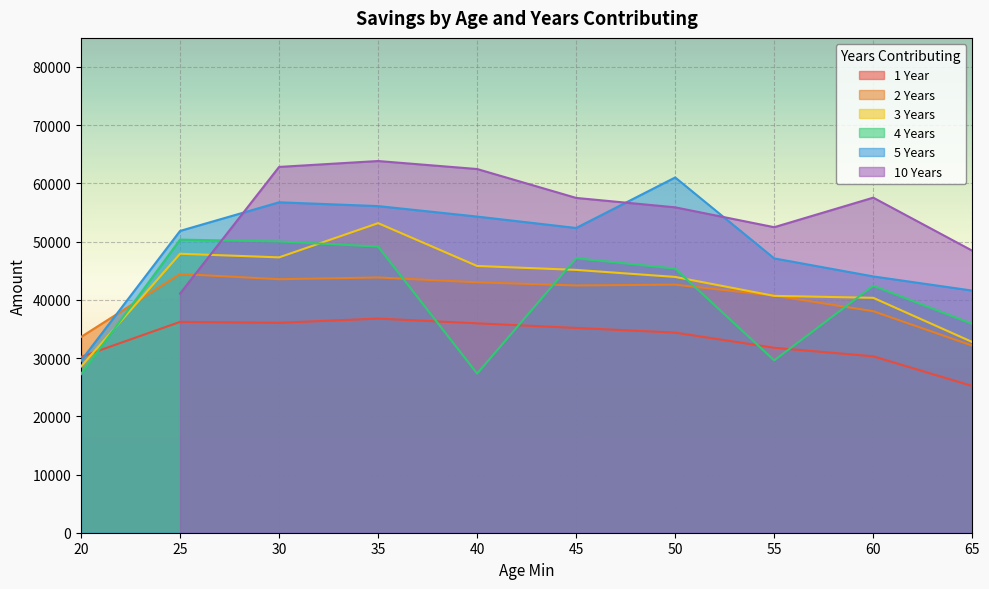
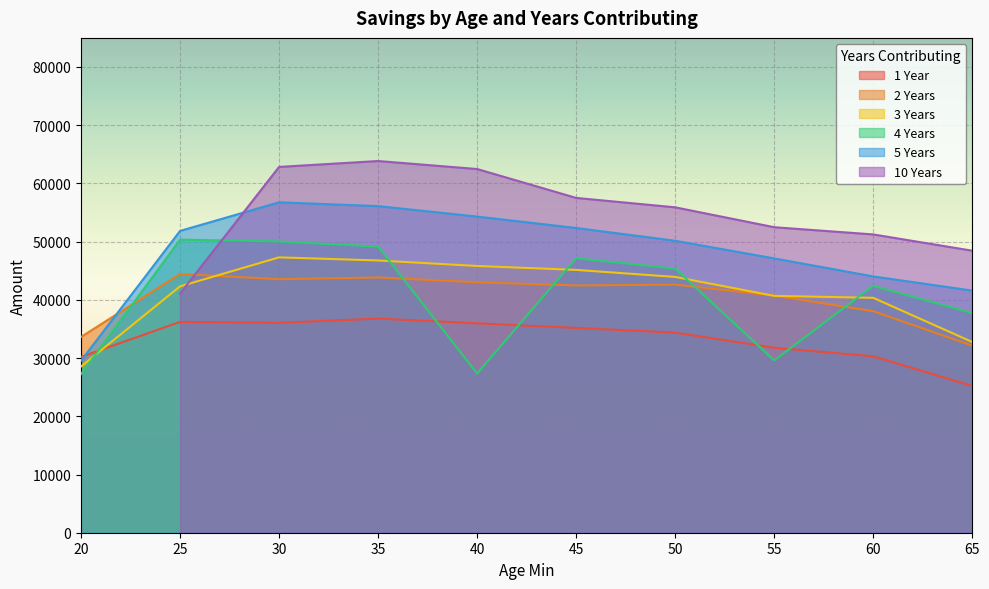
  {
    "3 Years": {
      "20": 29000,
-     "25": 48000,
+     "25": 42000,
      "30": 47000,
-     "35": 53000,
+     "35": 47000,
      "40": 46000,
      "45": 45000,
      "50": 44000,
      "60": 40000,
      "65": 33000
    },
    "4 Years": {
      "20": 27000,
      "25": 50000,
      "30": 50000,
      "35": 49000,
      "40": 27000,
      "45": 47000,
      "50": 45000,
      "55": 30000,
      "60": 42000,
-     "65": 36000
+     "65": 38000
    },
    "5 Years": {
      "20": 30000,
      "25": 52000,
      "30": 57000,
      "35": 56000,
      "40": 54000,
      "45": 52000,
-     "50": 61000,
+     "50": 50000,
      "55": 47000,
      "60": 44000,
      "65": 42000
    },
    "10 Years": {
      "25": 41000,
      "30": 63000,
      "35": 64000,
      "40": 62000,
      "45": 58000,
      "50": 56000,
      "55": 52000,
-     "60": 58000,
+     "60": 51000,
      "65": 48000
    }
  }
